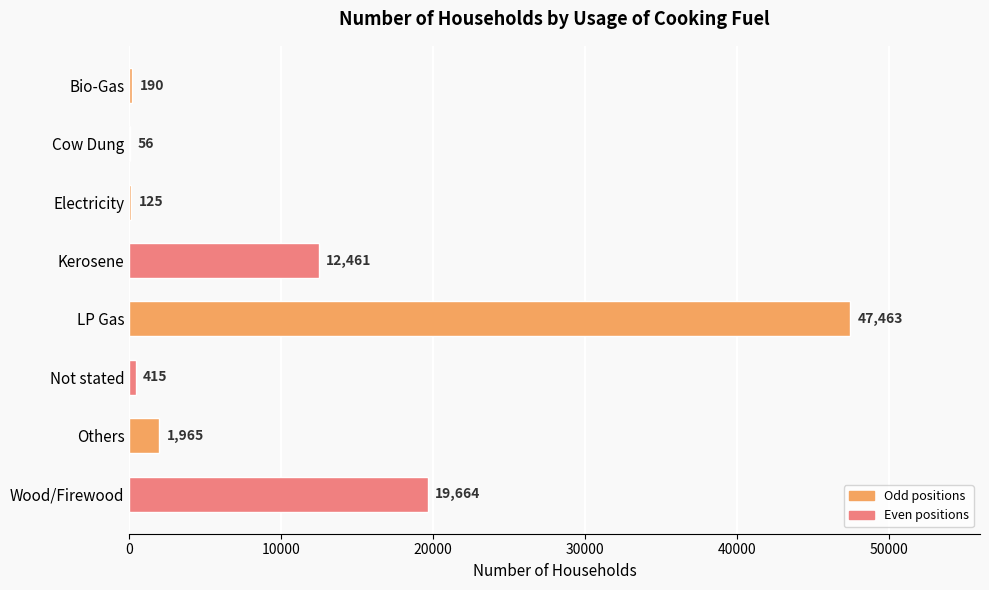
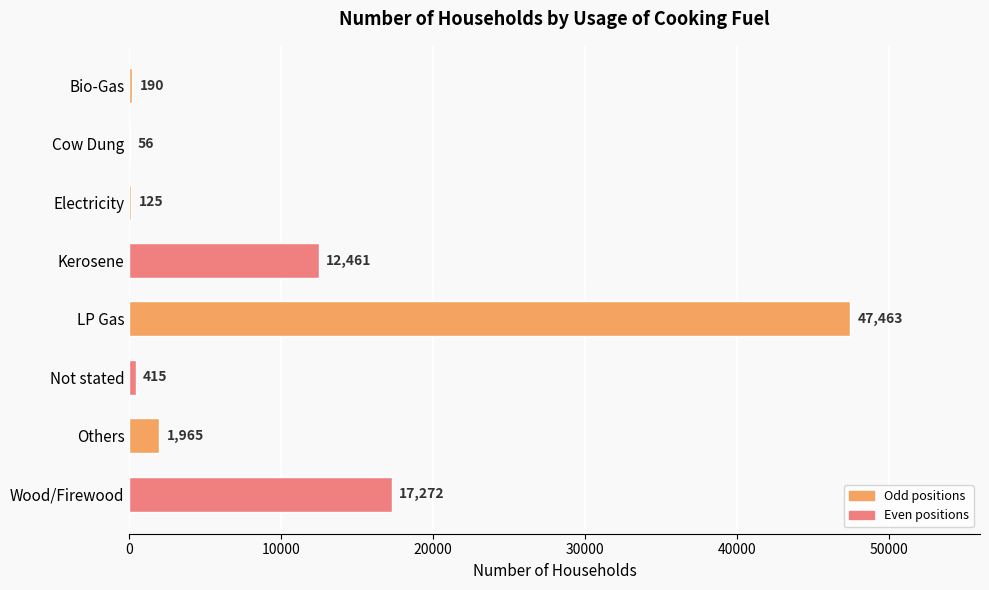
  {
    "Bio-Gas": "190",
    "Cow Dung": "56",
    "Electricity": "125",
    "Kerosene": "12,461",
    "LP Gas": "47,463",
    "Not stated": "415",
    "Others": "1,965",
-   "Wood/Firewood": "19,664"
+   "Wood/Firewood": "17,272"
  }
